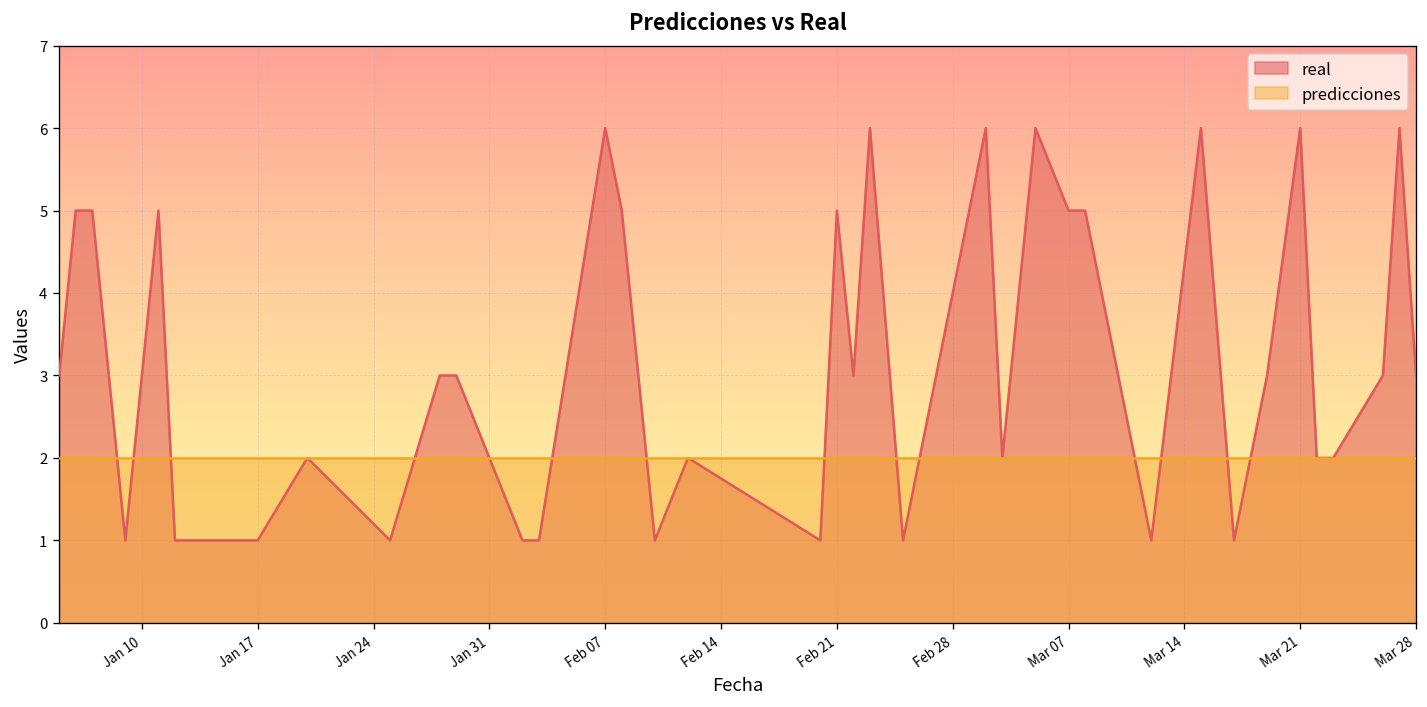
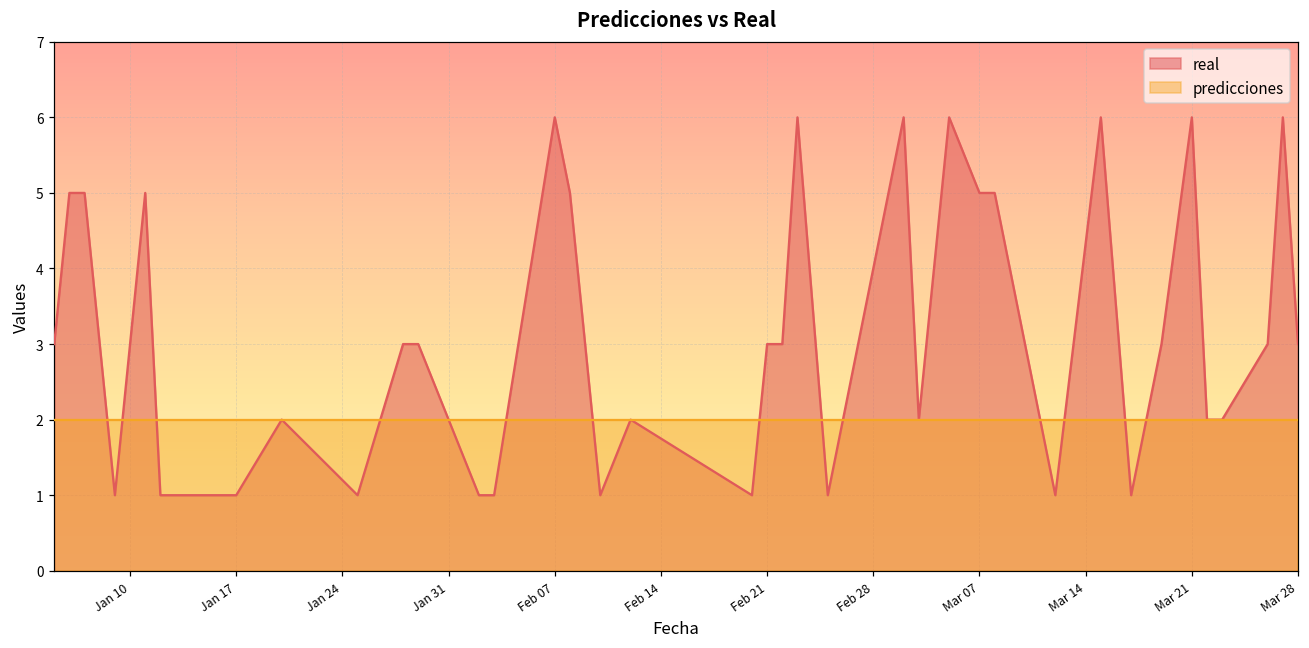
  {
    "real": {
      "Jan 17": 1,
      "Feb 07": 6,
-     "Feb 21": 5,
+     "Feb 21": 3,
      "Mar 07": 5,
      "Mar 21": 6,
      "Mar 28": 3
    },
    "predicciones": {
      "Jan 17": 2,
      "Feb 07": 2,
      "Feb 21": 2,
      "Mar 07": 2,
      "Mar 21": 2,
      "Mar 28": 2
    }
  }
